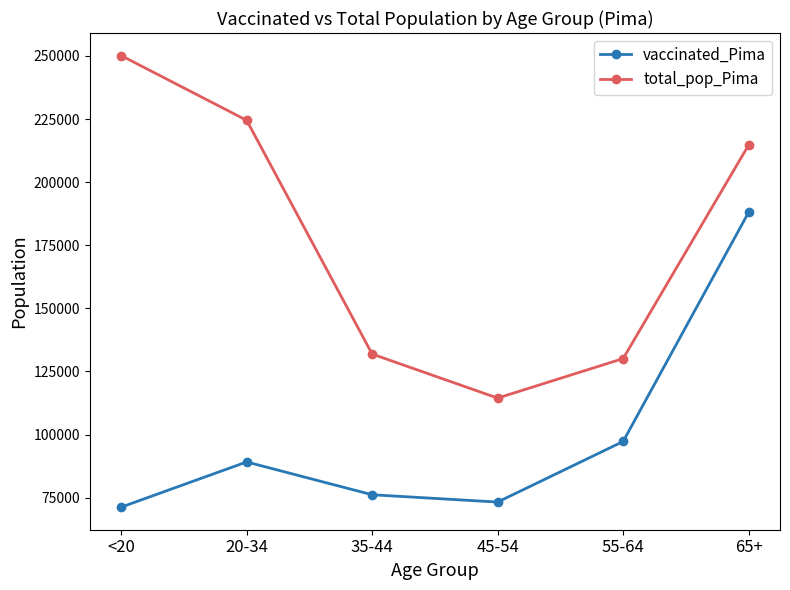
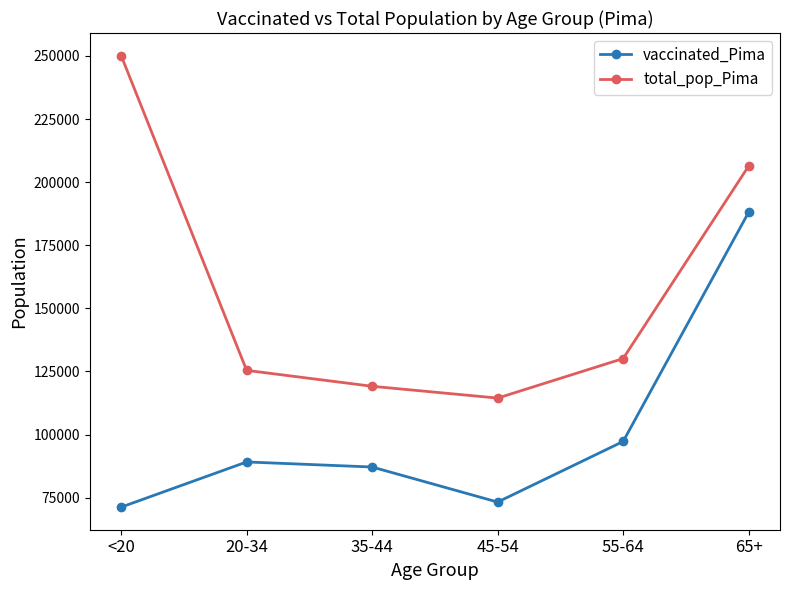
  {
    "vaccinated_Pima": {
      "<20": 71000,
      "20-34": 89000,
-     "35-44": 76000,
+     "35-44": 87000,
      "45-54": 73000,
      "55-64": 97000,
      "65+": 188000
    },
    "total_pop_Pima": {
      "<20": 250000,
-     "20-34": 224000,
-     "35-44": 132000,
+     "20-34": 125000,
+     "35-44": 119000,
      "45-54": 114000,
      "55-64": 130000,
-     "65+": 215000
+     "65+": 206000
    }
  }
